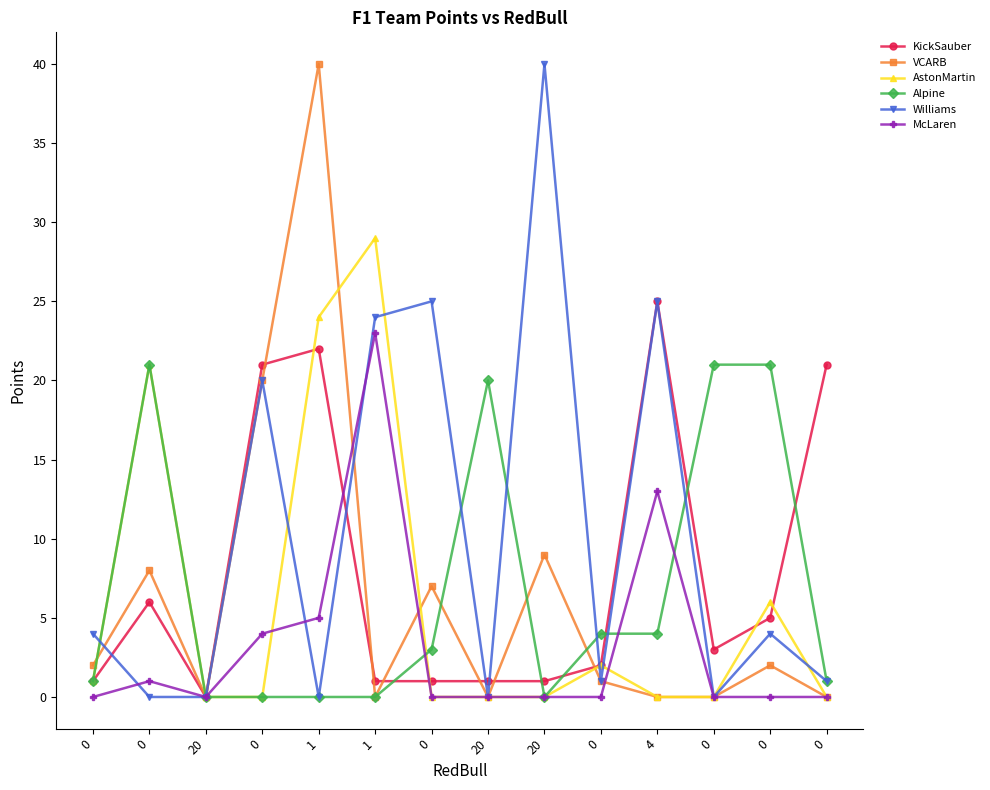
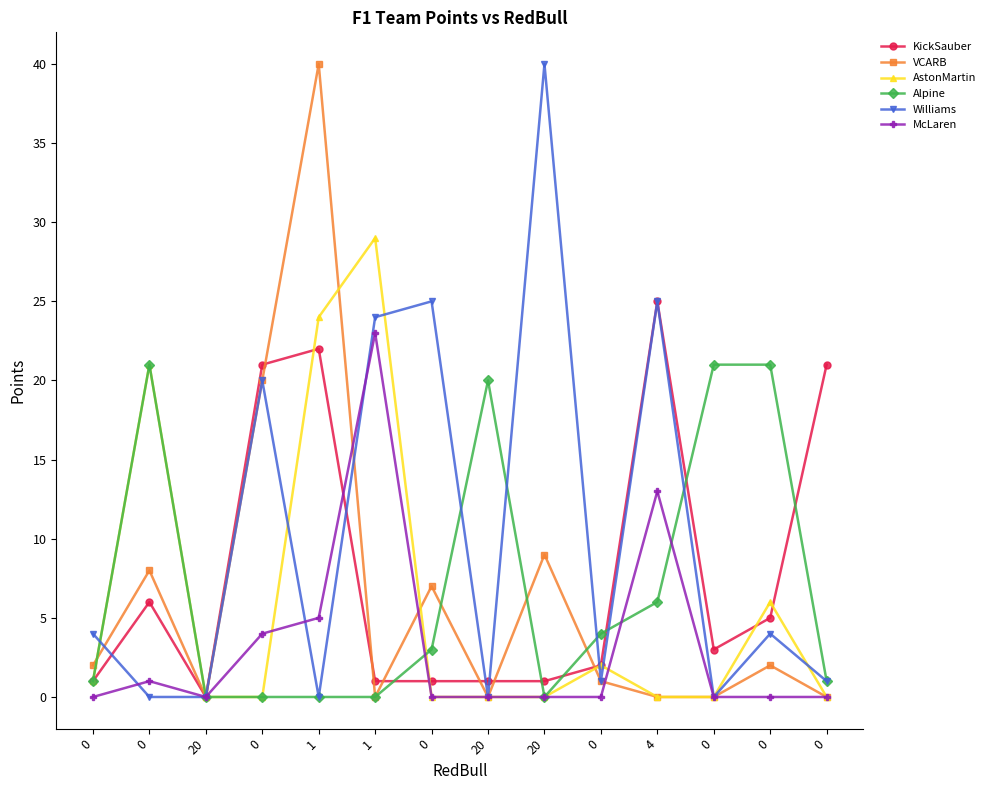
  {
    "Alpine": {
-     "4": 4
+     "4": 6
    },
    "McLaren": {
      "4": 13
    }
  }
